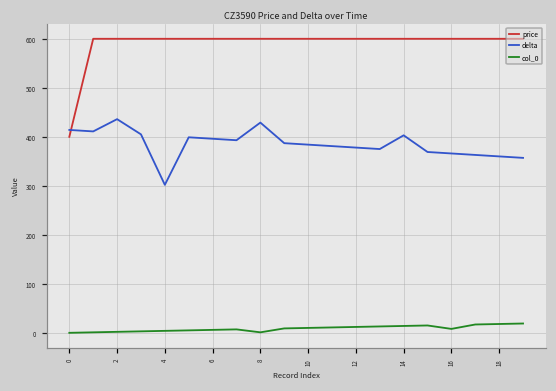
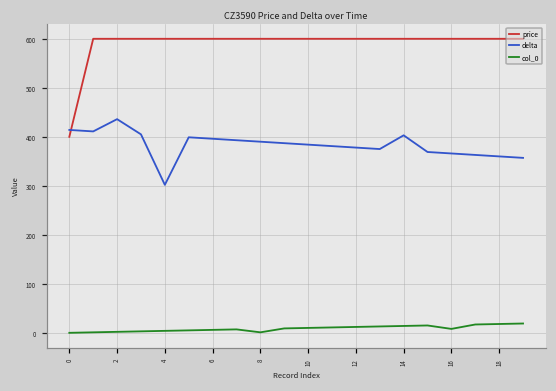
  {
    "price": {
      "0": 400,
      "2": 600,
      "4": 600,
      "6": 600,
      "8": 600,
      "10": 600,
      "12": 600,
      "14": 600,
      "16": 600,
      "18": 600
    },
    "delta": {
      "0": 410,
      "2": 440,
      "4": 300,
      "6": 400,
-     "8": 430,
+     "8": 390,
      "10": 380,
      "12": 380,
      "14": 400,
      "16": 370,
      "18": 360
    },
    "col_0": {
      "0": 0,
      "2": 0,
      "4": 0,
      "6": 10,
      "8": 0,
      "10": 10,
      "12": 10,
      "14": 10,
      "16": 10,
      "18": 20
    }
  }
